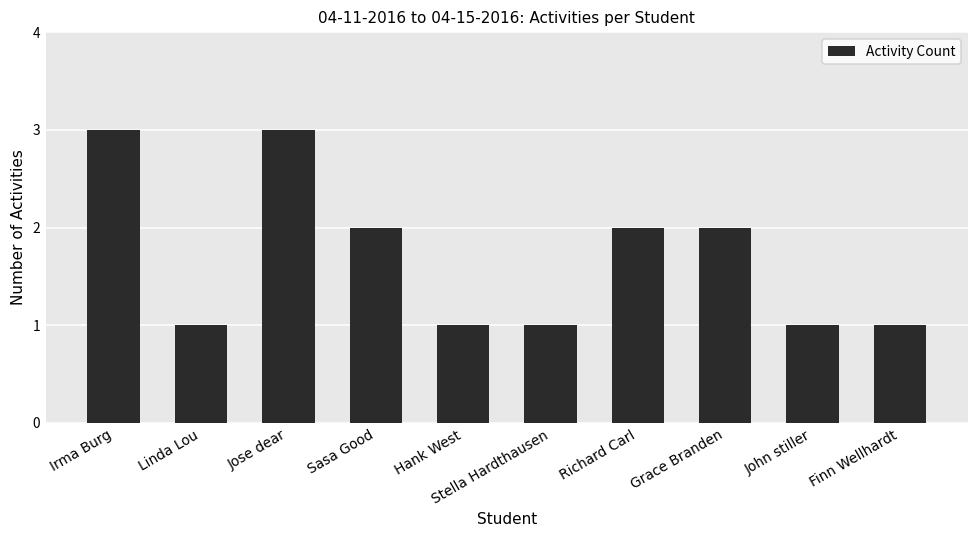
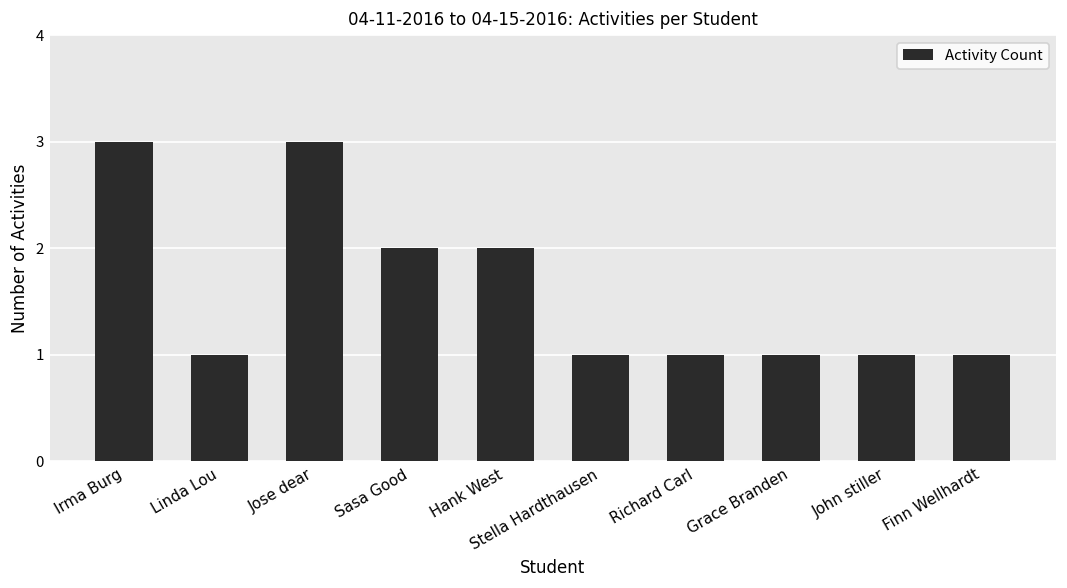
  {
    "Irma Burg": 3,
    "Linda Lou": 1,
    "Jose dear": 3,
    "Sasa Good": 2,
-   "Hank West": 1,
+   "Hank West": 2,
    "Stella Hardthausen": 1,
-   "Richard Carl": 2,
-   "Grace Branden": 2,
+   "Richard Carl": 1,
+   "Grace Branden": 1,
    "John stiller": 1,
    "Finn Wellhardt": 1
  }
